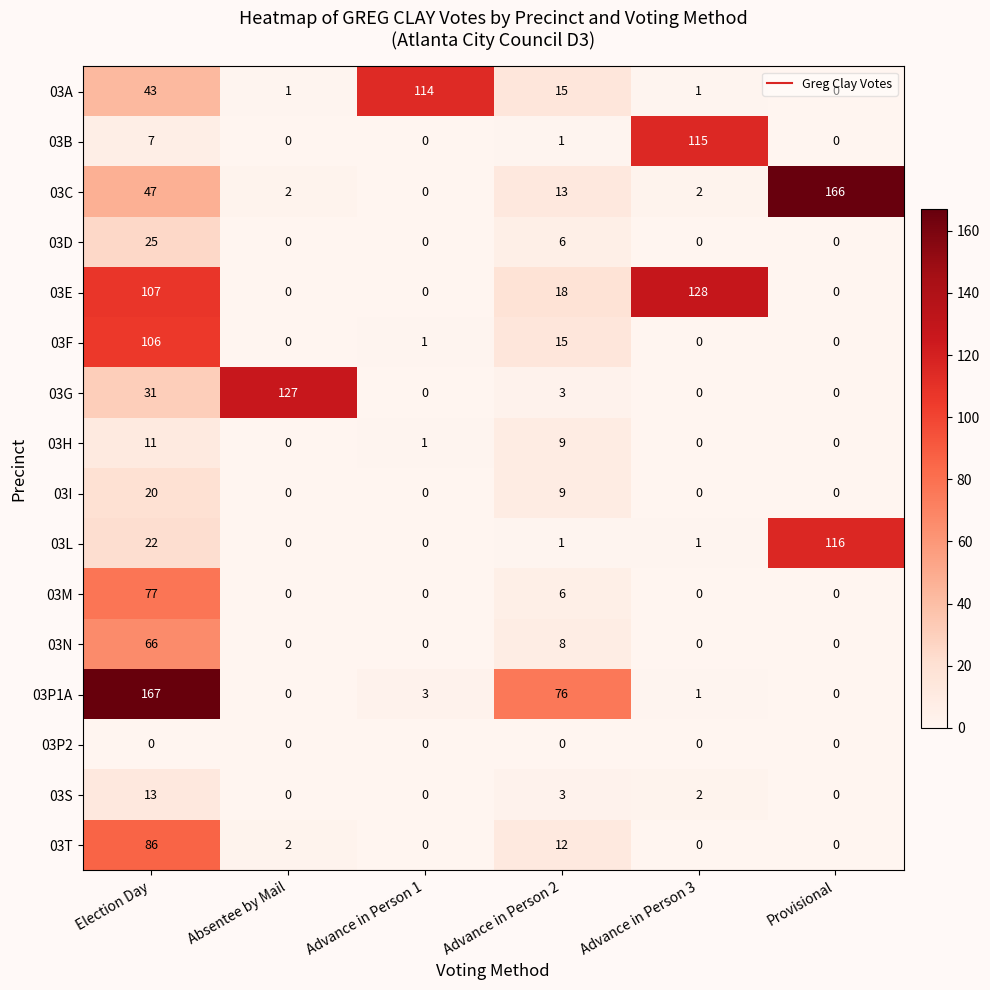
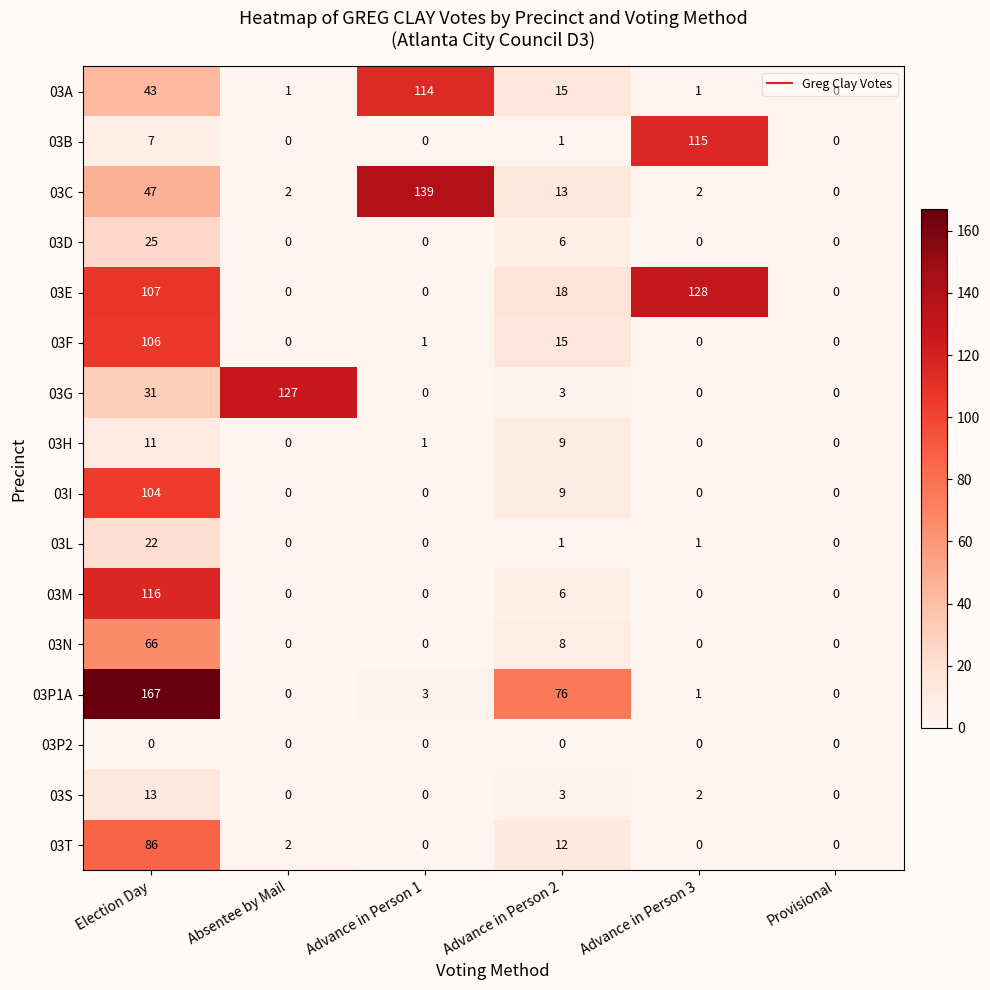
  {
    "03A": {
      "Election Day": 43,
      "Absentee by Mail": 1,
      "Advance in Person 1": 114,
      "Advance in Person 2": 15,
      "Advance in Person 3": 1
    },
    "03B": {
      "Election Day": 7,
      "Absentee by Mail": 0,
      "Advance in Person 1": 0,
      "Advance in Person 2": 1,
      "Advance in Person 3": 115,
      "Provisional": 0
    },
    "03C": {
      "Election Day": 47,
      "Absentee by Mail": 2,
-     "Advance in Person 1": 0,
+     "Advance in Person 1": 139,
      "Advance in Person 2": 13,
      "Advance in Person 3": 2,
-     "Provisional": 166
+     "Provisional": 0
    },
    "03D": {
      "Election Day": 25,
      "Absentee by Mail": 0,
      "Advance in Person 1": 0,
      "Advance in Person 2": 6,
      "Advance in Person 3": 0,
      "Provisional": 0
    },
    "03E": {
      "Election Day": 107,
      "Absentee by Mail": 0,
      "Advance in Person 1": 0,
      "Advance in Person 2": 18,
      "Advance in Person 3": 128,
      "Provisional": 0
    },
    "03F": {
      "Election Day": 106,
      "Absentee by Mail": 0,
      "Advance in Person 1": 1,
      "Advance in Person 2": 15,
      "Advance in Person 3": 0,
      "Provisional": 0
    },
    "03G": {
      "Election Day": 31,
      "Absentee by Mail": 127,
      "Advance in Person 1": 0,
      "Advance in Person 2": 3,
      "Advance in Person 3": 0,
      "Provisional": 0
    },
    "03H": {
      "Election Day": 11,
      "Absentee by Mail": 0,
      "Advance in Person 1": 1,
      "Advance in Person 2": 9,
      "Advance in Person 3": 0,
      "Provisional": 0
    },
    "03I": {
-     "Election Day": 20,
+     "Election Day": 104,
      "Absentee by Mail": 0,
      "Advance in Person 1": 0,
      "Advance in Person 2": 9,
      "Advance in Person 3": 0,
      "Provisional": 0
    },
    "03L": {
      "Election Day": 22,
      "Absentee by Mail": 0,
      "Advance in Person 1": 0,
      "Advance in Person 2": 1,
      "Advance in Person 3": 1,
-     "Provisional": 116
+     "Provisional": 0
    },
    "03M": {
-     "Election Day": 77,
+     "Election Day": 116,
      "Absentee by Mail": 0,
      "Advance in Person 1": 0,
      "Advance in Person 2": 6,
      "Advance in Person 3": 0,
      "Provisional": 0
    },
    "03N": {
      "Election Day": 66,
      "Absentee by Mail": 0,
      "Advance in Person 1": 0,
      "Advance in Person 2": 8,
      "Advance in Person 3": 0,
      "Provisional": 0
    },
    "03P1A": {
      "Election Day": 167,
      "Absentee by Mail": 0,
      "Advance in Person 1": 3,
      "Advance in Person 2": 76,
      "Advance in Person 3": 1,
      "Provisional": 0
    },
    "03P2": {
      "Election Day": 0,
      "Absentee by Mail": 0,
      "Advance in Person 1": 0,
      "Advance in Person 2": 0,
      "Advance in Person 3": 0,
      "Provisional": 0
    },
    "03S": {
      "Election Day": 13,
      "Absentee by Mail": 0,
      "Advance in Person 1": 0,
      "Advance in Person 2": 3,
      "Advance in Person 3": 2,
      "Provisional": 0
    },
    "03T": {
      "Election Day": 86,
      "Absentee by Mail": 2,
      "Advance in Person 1": 0,
      "Advance in Person 2": 12,
      "Advance in Person 3": 0,
      "Provisional": 0
    }
  }
